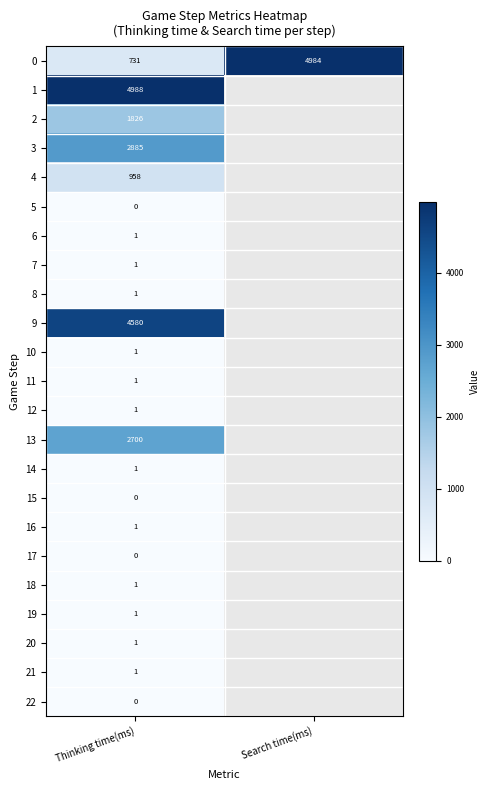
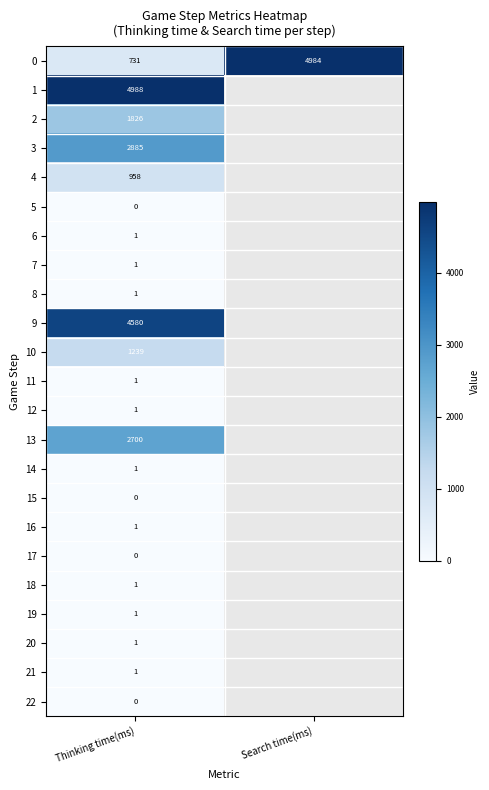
  {
    "0": {
      "Thinking time(ms)": 731,
      "Search time(ms)": 4984
    },
    "1": {
      "Thinking time(ms)": 4988
    },
    "2": {
      "Thinking time(ms)": 1826
    },
    "3": {
      "Thinking time(ms)": 2885
    },
    "4": {
      "Thinking time(ms)": 958
    },
    "5": {
      "Thinking time(ms)": 0
    },
    "6": {
      "Thinking time(ms)": 1
    },
    "7": {
      "Thinking time(ms)": 1
    },
    "8": {
      "Thinking time(ms)": 1
    },
    "9": {
      "Thinking time(ms)": 4580
    },
    "10": {
-     "Thinking time(ms)": 1
+     "Thinking time(ms)": 1239
    },
    "11": {
      "Thinking time(ms)": 1
    },
    "12": {
      "Thinking time(ms)": 1
    },
    "13": {
      "Thinking time(ms)": 2700
    },
    "14": {
      "Thinking time(ms)": 1
    },
    "15": {
      "Thinking time(ms)": 0
    },
    "16": {
      "Thinking time(ms)": 1
    },
    "17": {
      "Thinking time(ms)": 0
    },
    "18": {
      "Thinking time(ms)": 1
    },
    "19": {
      "Thinking time(ms)": 1
    },
    "20": {
      "Thinking time(ms)": 1
    },
    "21": {
      "Thinking time(ms)": 1
    },
    "22": {
      "Thinking time(ms)": 0
    }
  }
